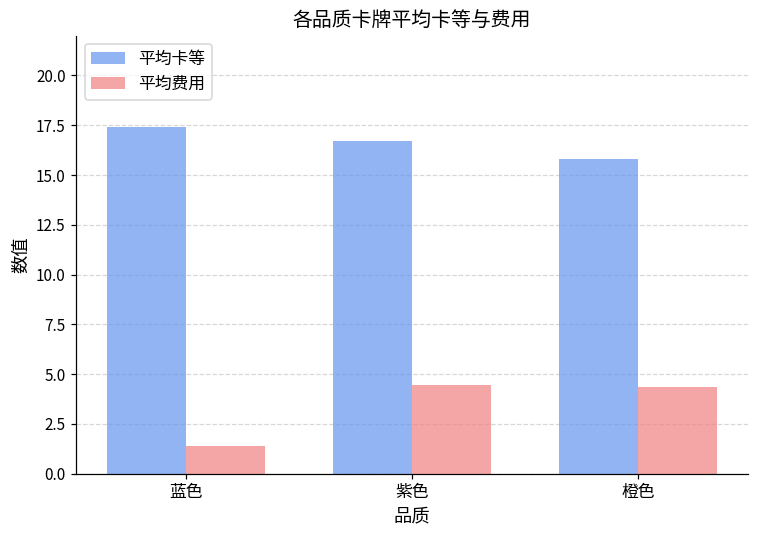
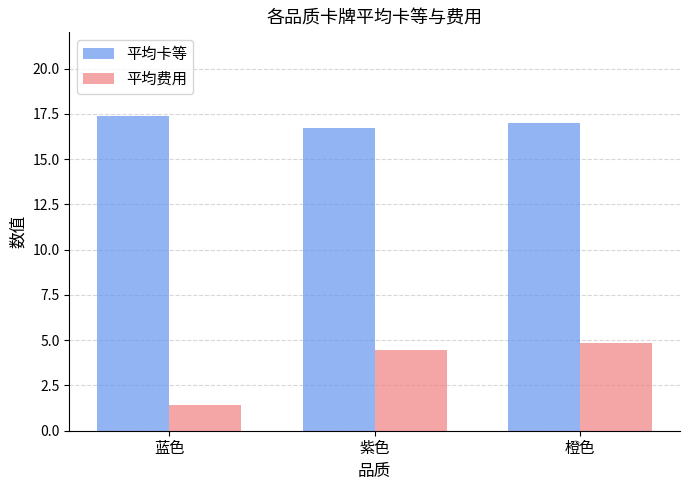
  {
    "平均卡等": {
      "蓝色": 17.4,
      "紫色": 16.7,
-     "橙色": 15.8
+     "橙色": 17.0
    },
    "平均费用": {
      "蓝色": 1.4,
      "紫色": 4.5,
-     "橙色": 4.4
+     "橙色": 4.9
    }
  }
